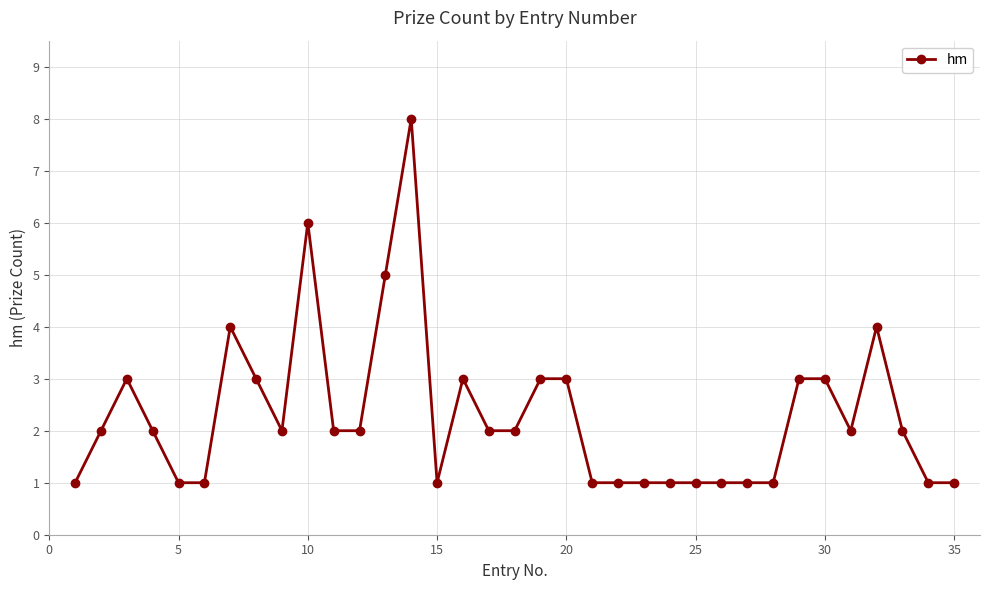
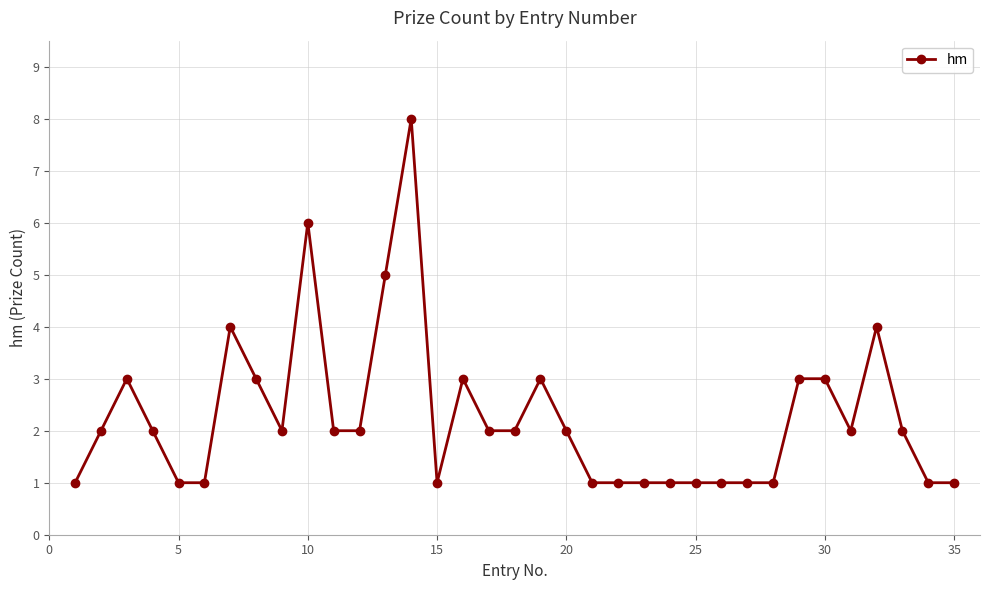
  {
    "5": 1,
    "10": 6,
    "15": 1,
-   "20": 3,
+   "20": 2,
    "25": 1,
    "30": 3,
    "35": 1
  }
